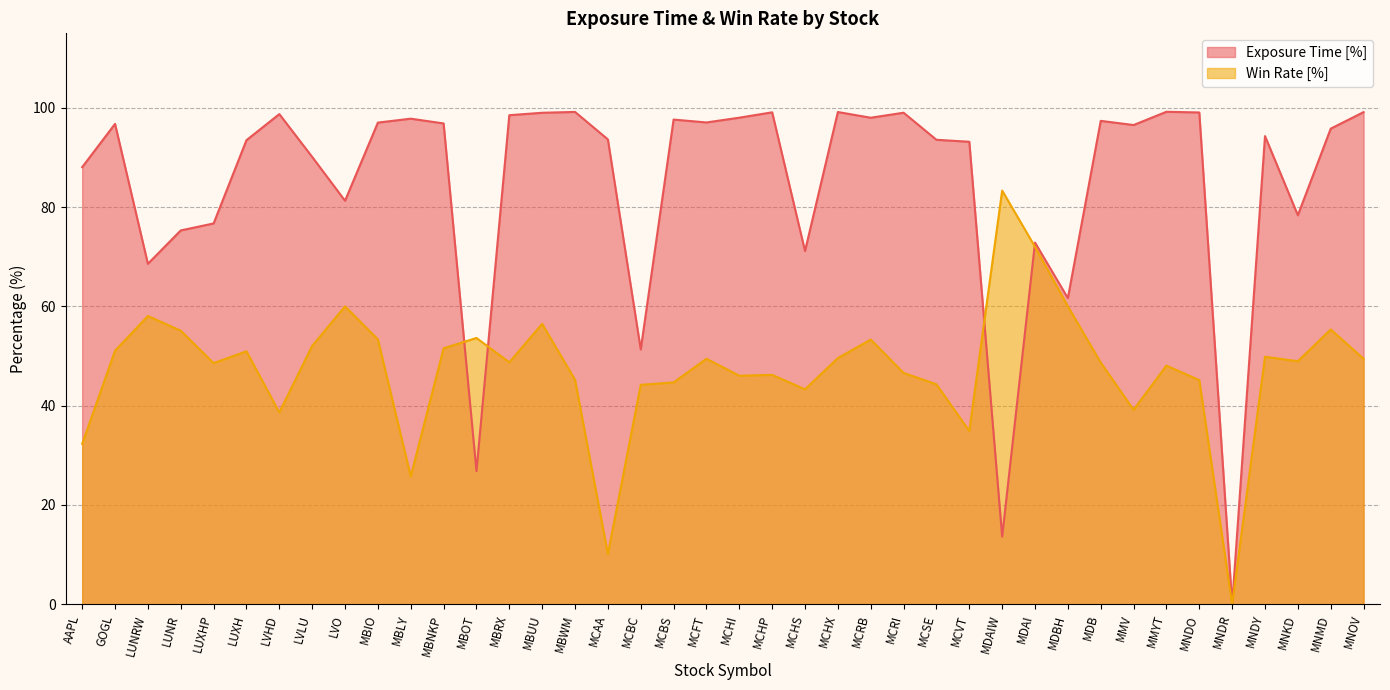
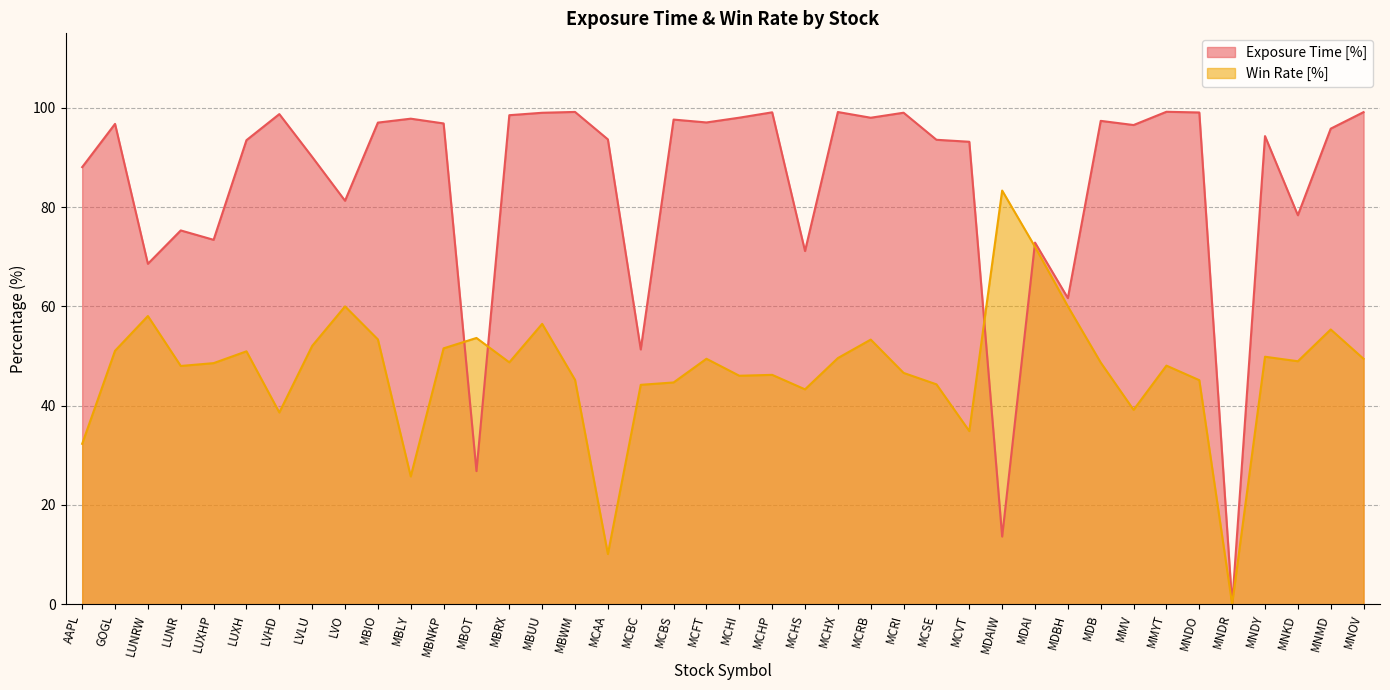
  {
    "Exposure Time [%]": {
      "AAPL": 88,
      "GOGL": 97,
      "LUNRW": 69,
      "LUNR": 75,
-     "LUXHP": 77,
+     "LUXHP": 73,
      "LUXH": 93,
      "LVHD": 99,
      "LVLU": 90,
      "LVO": 81,
      "MBIO": 97,
      "MBLY": 98,
      "MBNKP": 97,
      "MBOT": 27,
      "MBRX": 99,
      "MBUU": 99,
      "MBWM": 99,
      "MCAA": 94,
      "MCBC": 51,
      "MCBS": 98,
      "MCFT": 97,
      "MCHI": 98,
      "MCHP": 99,
      "MCHS": 71,
      "MCHX": 99,
      "MCRB": 98,
      "MCRI": 99,
      "MCSE": 94,
      "MCVT": 93,
      "MDAIW": 14,
      "MDAI": 73,
      "MDBH": 62,
      "MDB": 97,
      "MMV": 97,
      "MMYT": 99,
      "MNDO": 99,
      "MNDY": 94,
      "MNKD": 78,
      "MNMD": 96,
      "MNOV": 99
    },
    "Win Rate [%]": {
      "AAPL": 32,
      "GOGL": 51,
      "LUNRW": 58,
-     "LUNR": 55,
+     "LUNR": 48,
      "LUXHP": 49,
      "LUXH": 51,
      "LVHD": 39,
      "LVLU": 52,
      "LVO": 60,
      "MBIO": 53,
      "MBLY": 26,
      "MBNKP": 52,
      "MBOT": 54,
      "MBRX": 49,
      "MBUU": 56,
      "MBWM": 45,
      "MCAA": 10,
      "MCBC": 44,
      "MCBS": 45,
      "MCFT": 49,
      "MCHI": 46,
      "MCHP": 46,
      "MCHS": 43,
      "MCHX": 50,
      "MCRB": 53,
      "MCRI": 47,
      "MCSE": 44,
      "MCVT": 35,
      "MDAIW": 83,
      "MDAI": 72,
      "MDBH": 60,
      "MDB": 49,
      "MMV": 39,
      "MMYT": 48,
      "MNDO": 45,
      "MNDY": 50,
      "MNKD": 49,
      "MNMD": 55,
      "MNOV": 49
    }
  }
